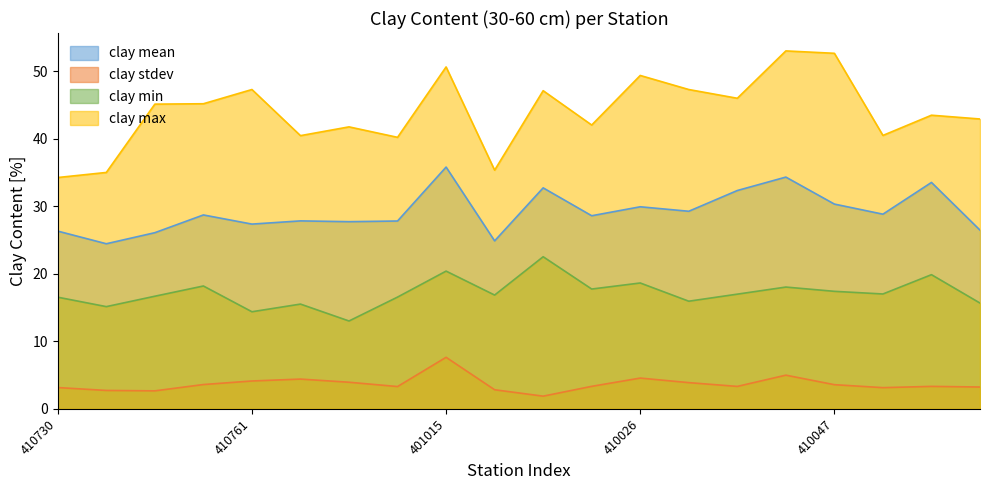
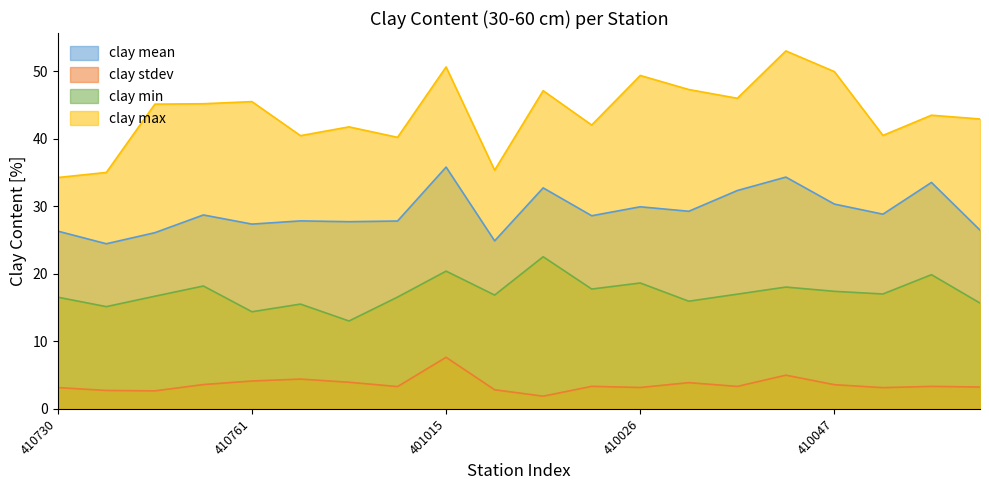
  {
    "clay mean": {
      "410730": 26,
      "410761": 27,
      "401015": 36,
      "410026": 30,
      "410047": 30
    },
    "clay stdev": {
      "410730": 3,
      "410761": 4,
      "401015": 8,
-     "410026": 5,
+     "410026": 3,
      "410047": 4
    },
    "clay min": {
      "410730": 17,
      "410761": 14,
      "401015": 20,
      "410026": 19,
      "410047": 17
    },
    "clay max": {
      "410730": 34,
-     "410761": 47,
+     "410761": 46,
      "401015": 51,
      "410026": 49,
-     "410047": 53
+     "410047": 50
    }
  }
